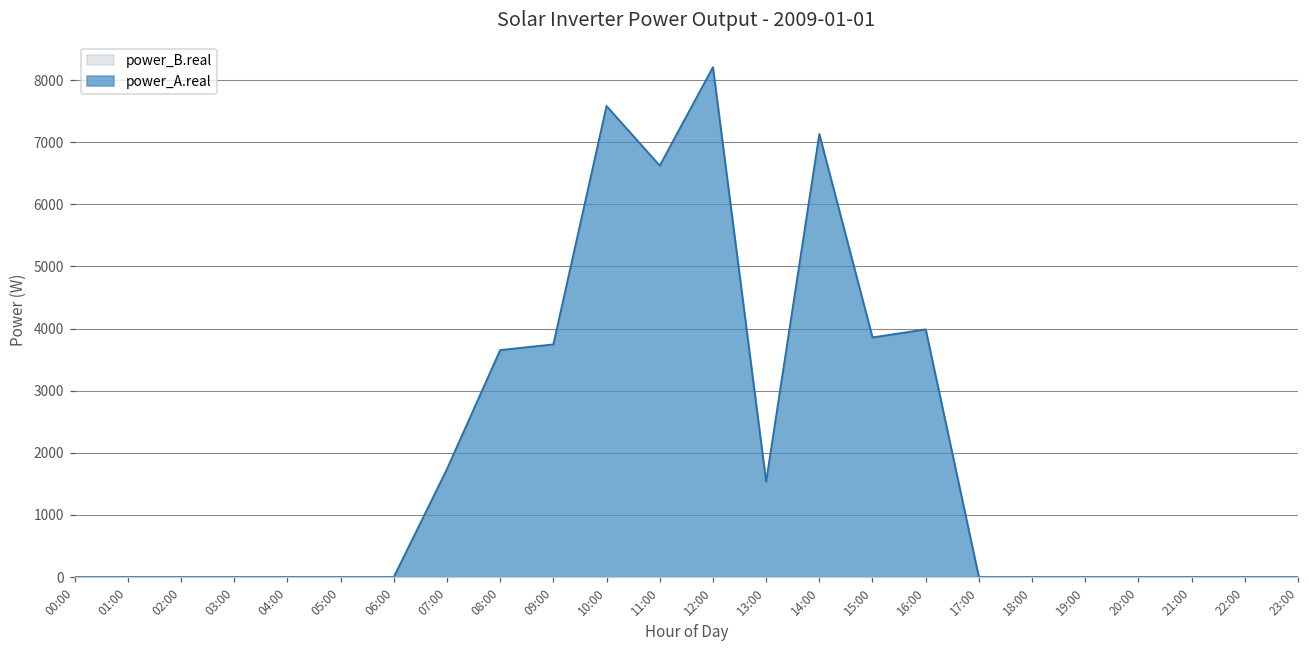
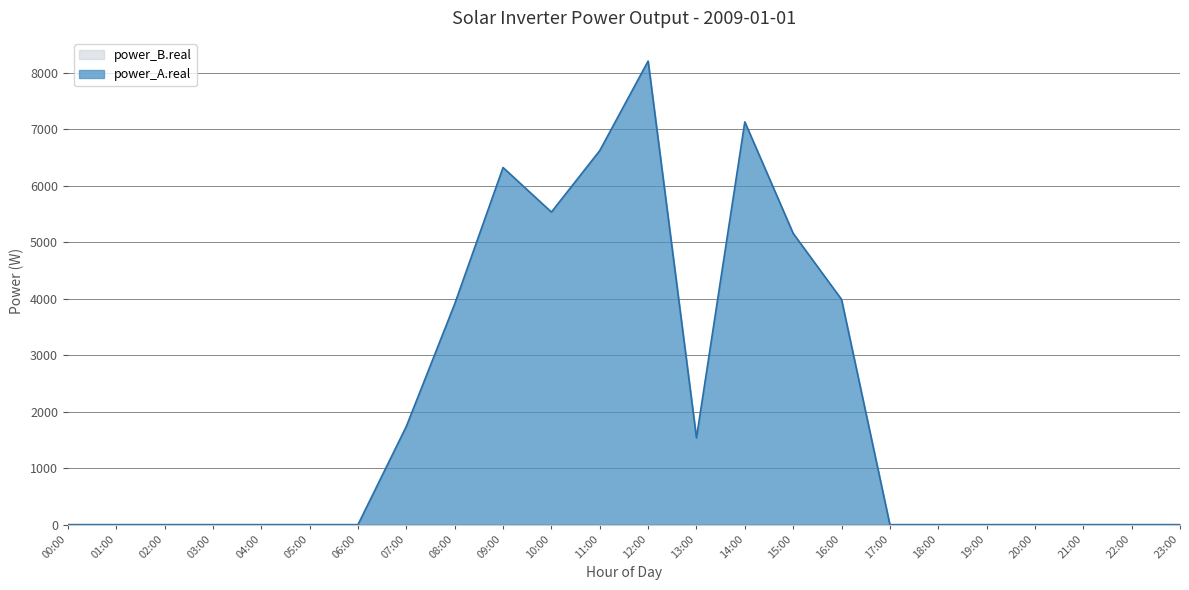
  {
    "power_B.real": {
      "07:00": 0,
      "08:00": 0,
      "09:00": 0,
      "10:00": 0,
      "11:00": 0,
      "12:00": 0,
      "13:00": 0,
      "14:00": 0,
      "15:00": 0,
      "16:00": 0
    },
    "power_A.real": {
      "07:00": 1700,
-     "08:00": 3700,
-     "09:00": 3700,
-     "10:00": 7600,
+     "08:00": 3900,
+     "09:00": 6300,
+     "10:00": 5500,
      "11:00": 6600,
      "12:00": 8200,
      "13:00": 1500,
      "14:00": 7100,
-     "15:00": 3900,
+     "15:00": 5200,
      "16:00": 4000
    }
  }
